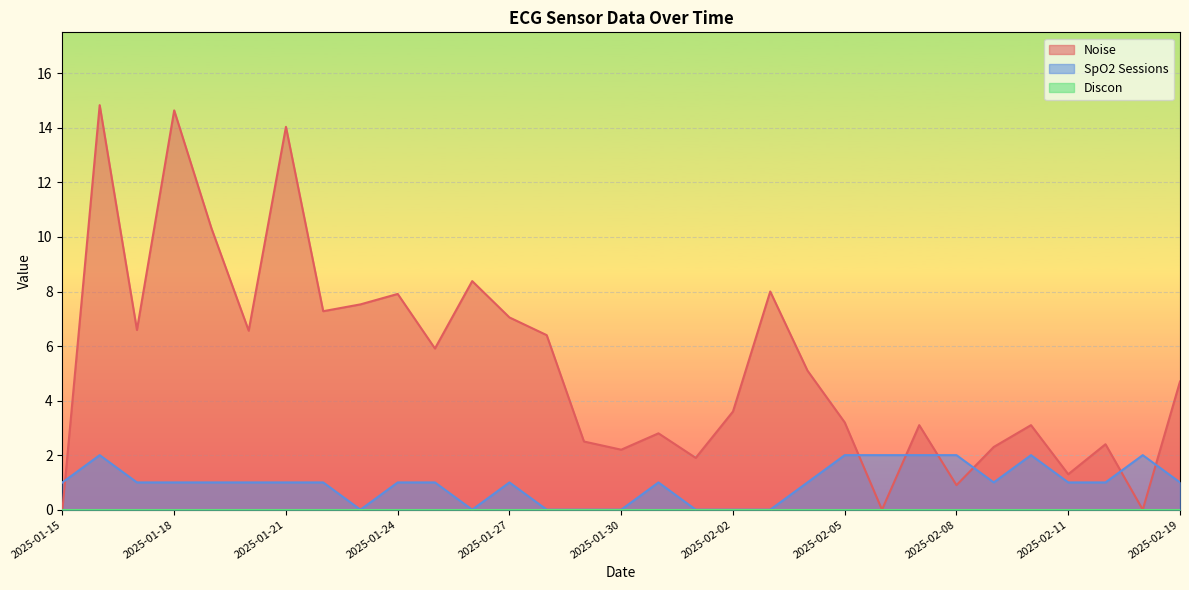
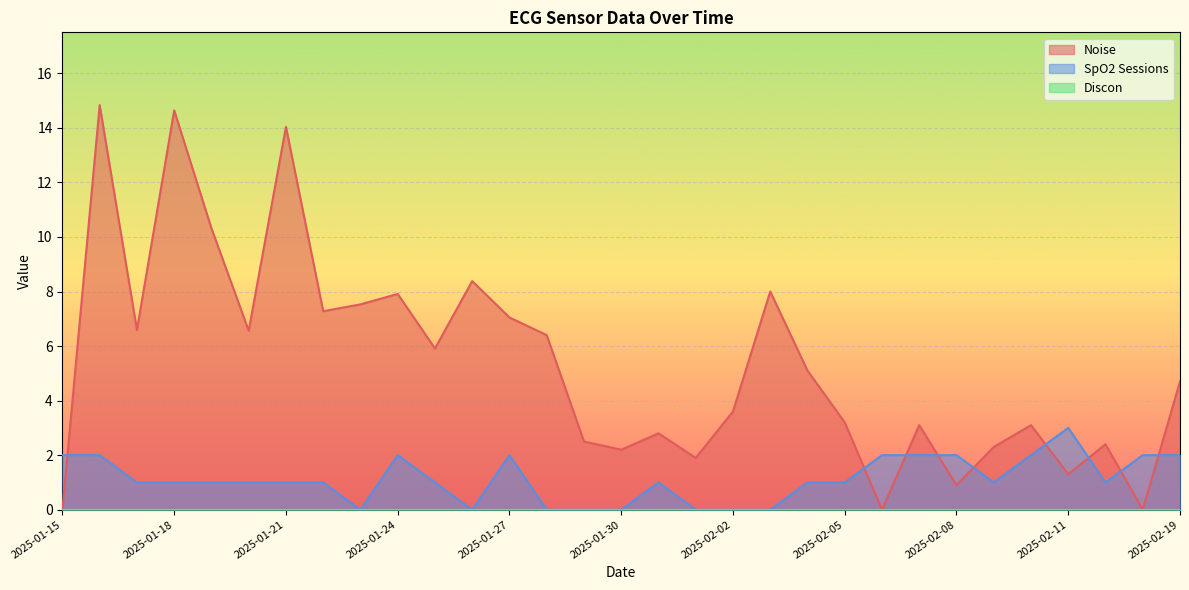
  {
    "Noise": {
      "2025-01-18": 14.6,
      "2025-01-21": 14,
      "2025-01-24": 8,
      "2025-01-27": 7,
      "2025-01-30": 2.2,
      "2025-02-02": 3.6,
      "2025-02-05": 3.2,
      "2025-02-08": 0.9,
      "2025-02-11": 1.3,
      "2025-02-19": 4.7
    },
    "SpO2 Sessions": {
-     "2025-01-15": 1,
+     "2025-01-15": 2,
      "2025-01-18": 1,
      "2025-01-21": 1,
-     "2025-01-24": 1,
-     "2025-01-27": 1,
-     "2025-02-05": 2,
+     "2025-01-24": 2,
+     "2025-01-27": 2,
+     "2025-02-05": 1,
      "2025-02-08": 2,
-     "2025-02-11": 1,
-     "2025-02-19": 1
+     "2025-02-11": 3,
+     "2025-02-19": 2
    },
    "Discon": {
      "2025-01-18": 0,
      "2025-01-21": 0,
      "2025-01-24": 0,
      "2025-01-27": 0,
      "2025-02-05": 0,
      "2025-02-08": 0,
      "2025-02-11": 0,
      "2025-02-19": 0
    }
  }
